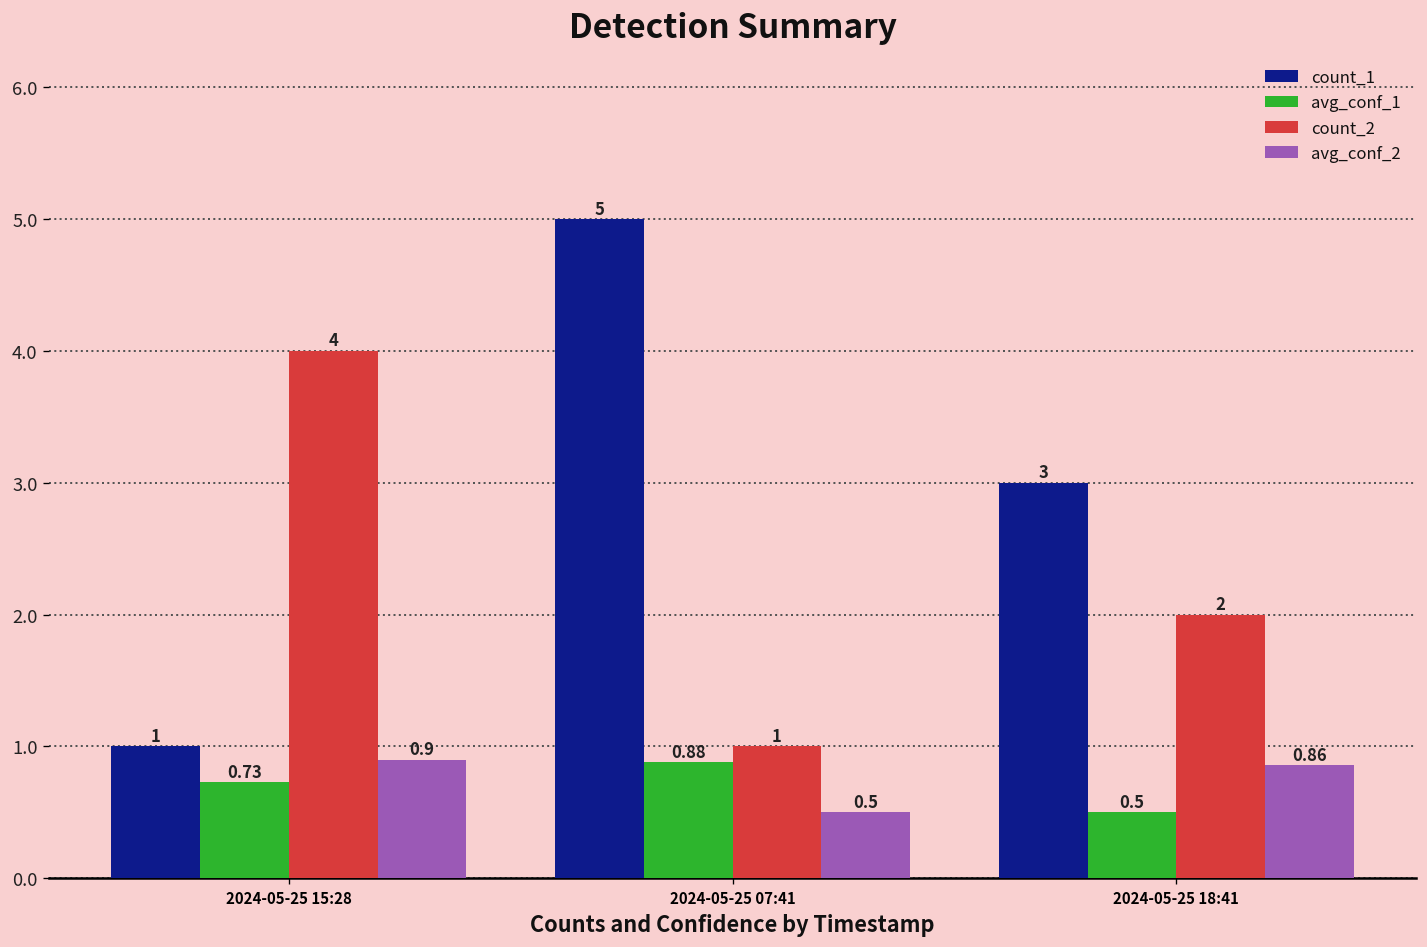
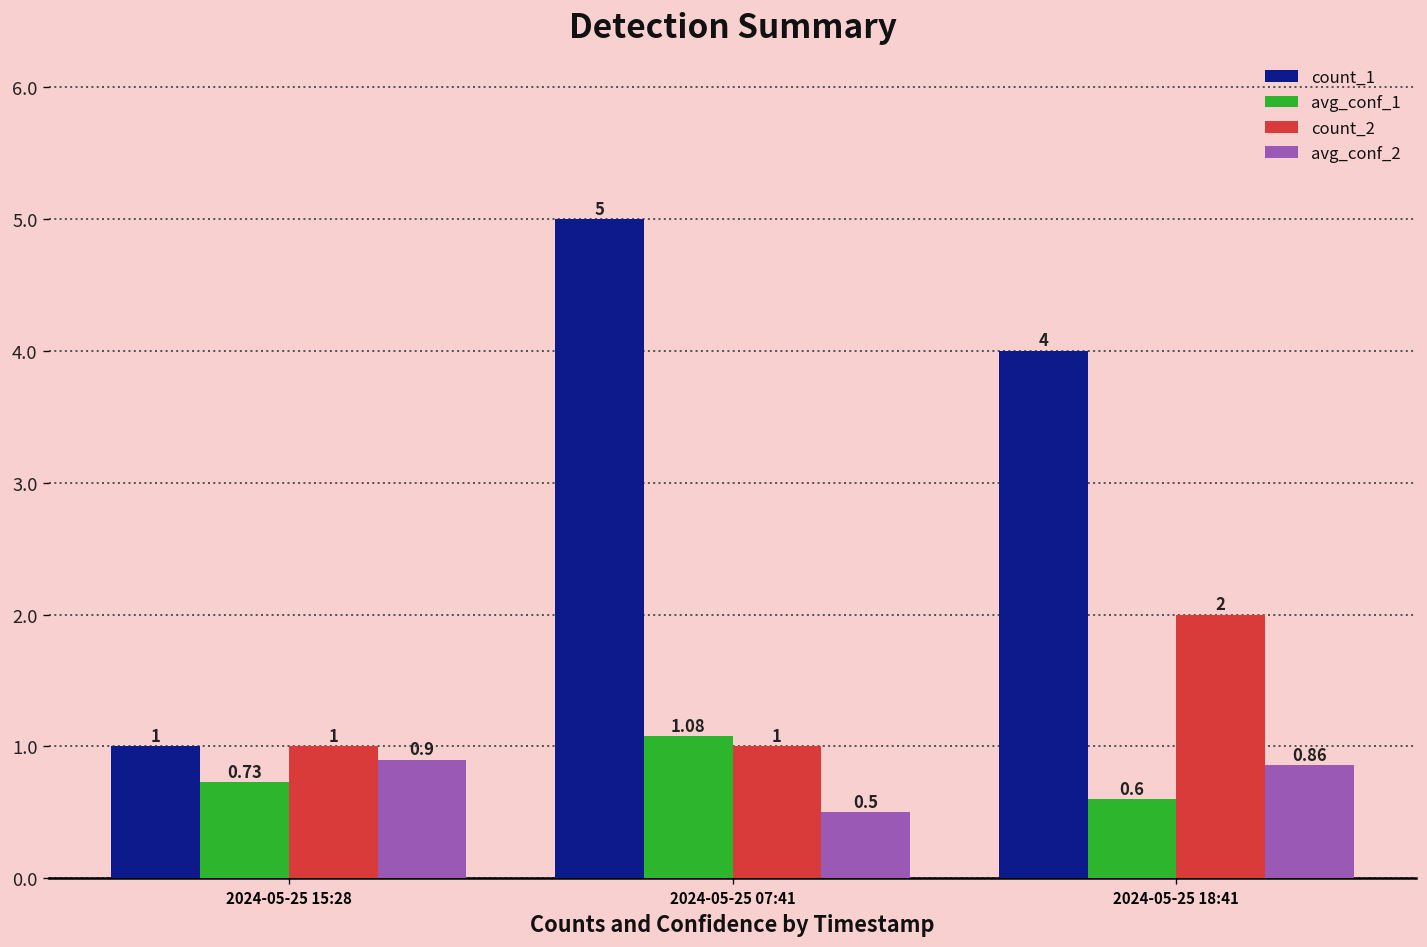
  {
    "count_1": {
      "2024-05-25 15:28": 1,
      "2024-05-25 07:41": 5,
-     "2024-05-25 18:41": 3
+     "2024-05-25 18:41": 4
    },
    "avg_conf_1": {
      "2024-05-25 15:28": 0.73,
-     "2024-05-25 07:41": 0.88,
-     "2024-05-25 18:41": 0.5
+     "2024-05-25 07:41": 1.08,
+     "2024-05-25 18:41": 0.6
    },
    "count_2": {
-     "2024-05-25 15:28": 4,
+     "2024-05-25 15:28": 1,
      "2024-05-25 07:41": 1,
      "2024-05-25 18:41": 2
    },
    "avg_conf_2": {
      "2024-05-25 15:28": 0.9,
      "2024-05-25 07:41": 0.5,
      "2024-05-25 18:41": 0.86
    }
  }
